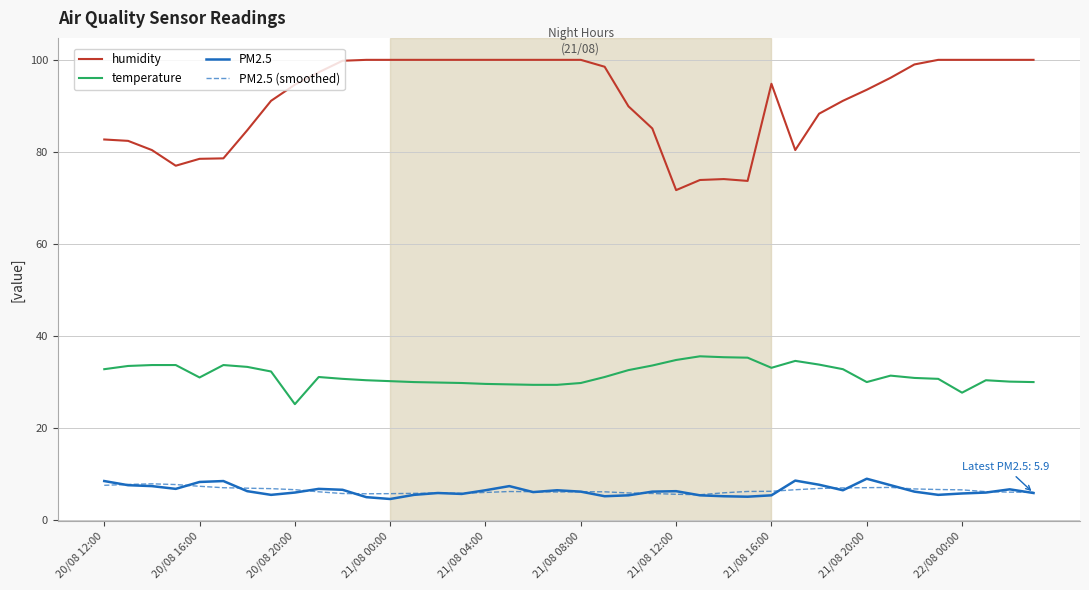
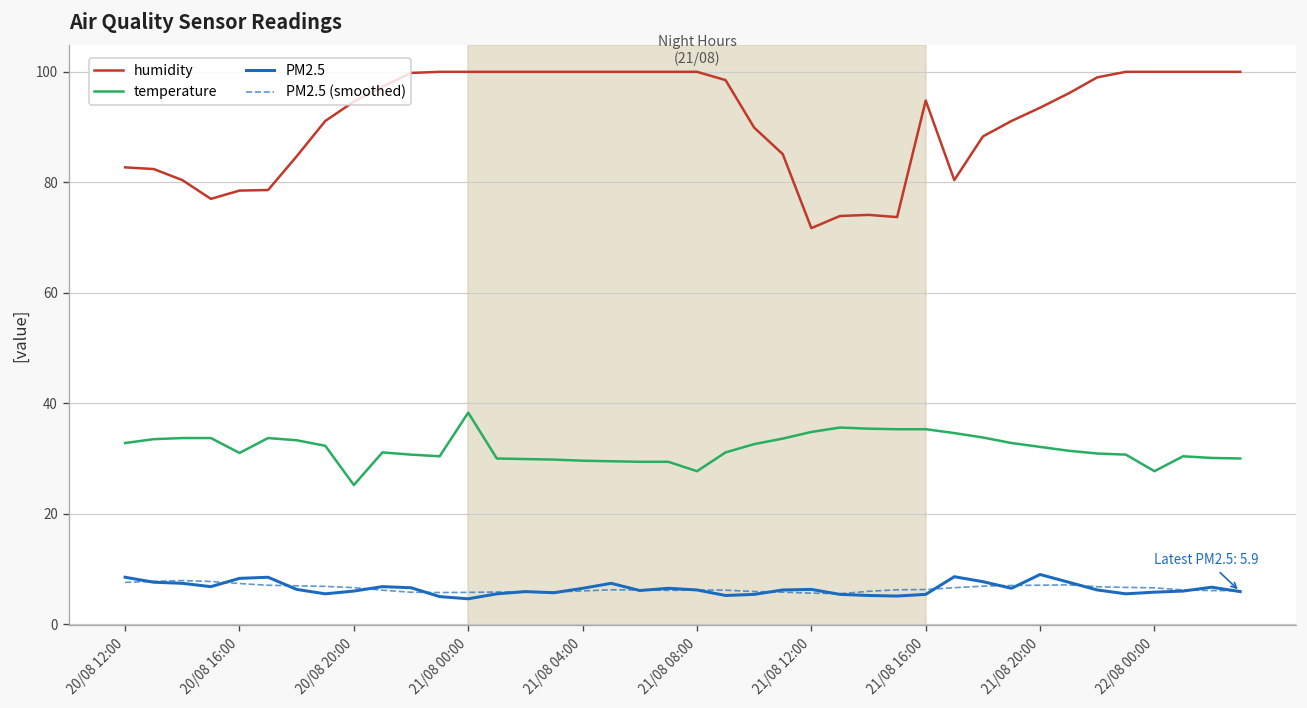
  {
    "humidity": {
      "20/08 12:00": 83,
      "20/08 16:00": 79,
      "21/08 00:00": 100,
      "21/08 04:00": 100,
      "21/08 12:00": 72,
      "21/08 16:00": 95,
      "21/08 20:00": 94,
      "22/08 00:00": 100
    },
    "temperature": {
      "20/08 12:00": 33,
      "20/08 16:00": 31,
      "20/08 20:00": 25,
-     "21/08 00:00": 30,
+     "21/08 00:00": 38,
      "21/08 04:00": 30,
-     "21/08 08:00": 30,
+     "21/08 08:00": 28,
      "21/08 12:00": 35,
-     "21/08 16:00": 33,
-     "21/08 20:00": 30,
+     "21/08 16:00": 35,
+     "21/08 20:00": 32,
      "22/08 00:00": 28
    }
  }
